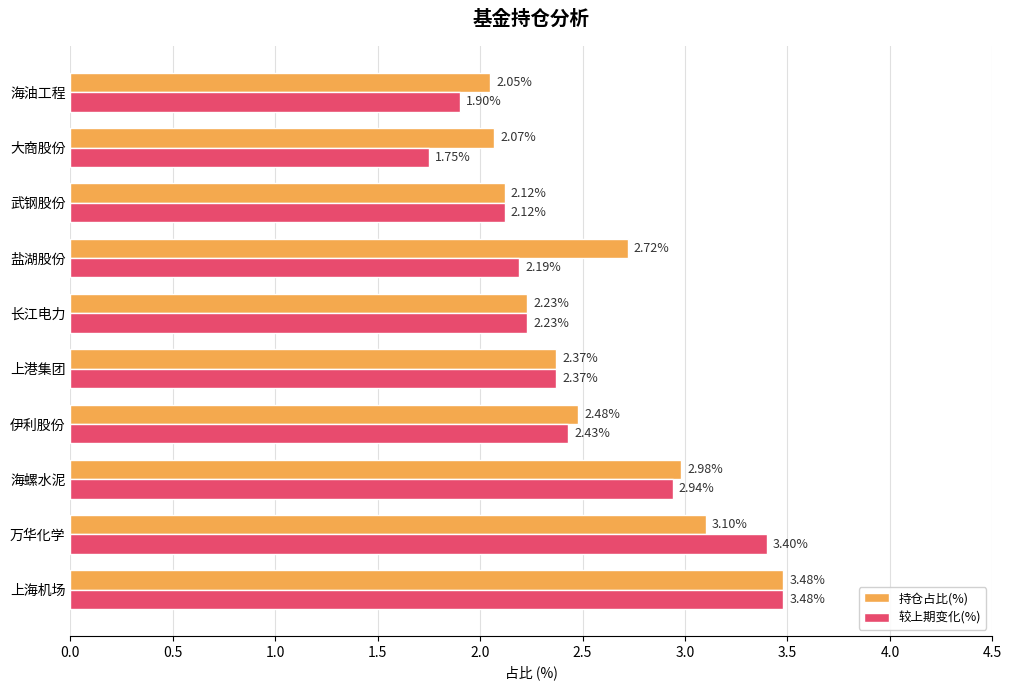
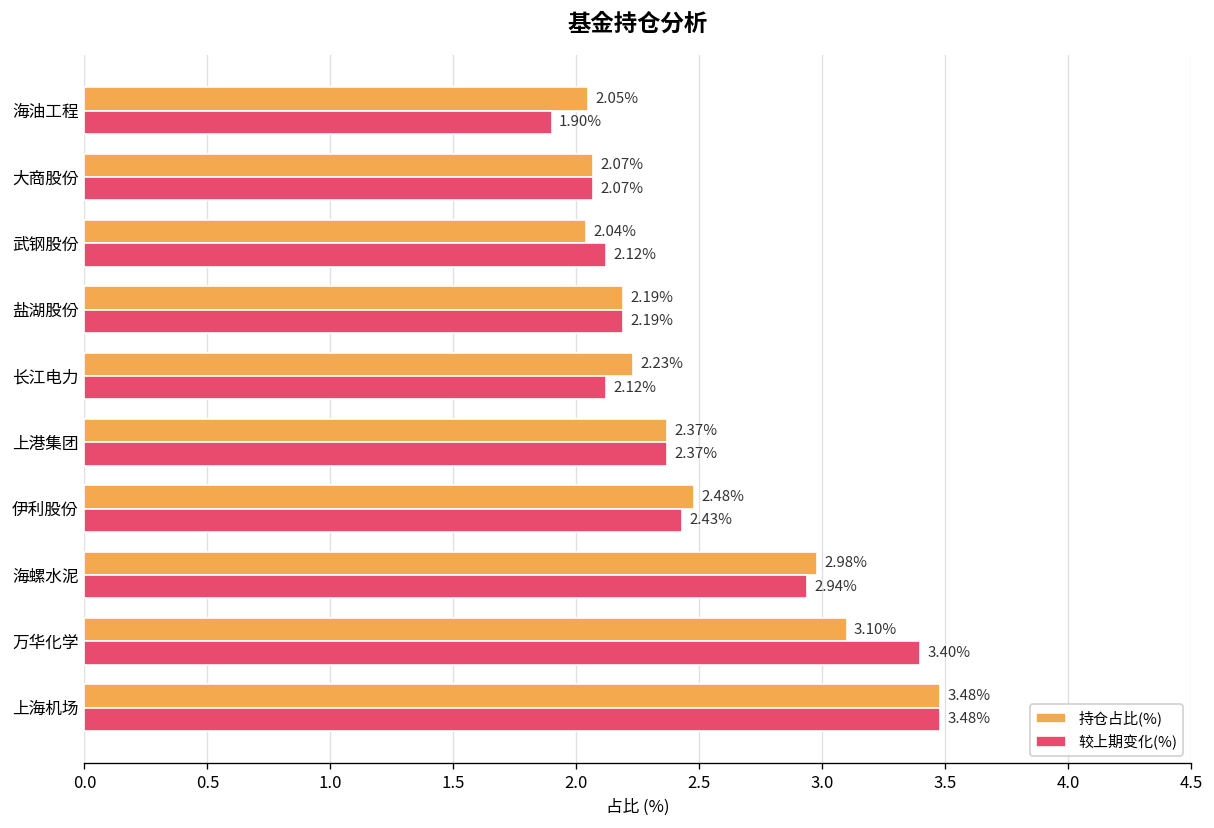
  {
    "持仓占比(%)": {
      "海油工程": "2.05%",
      "大商股份": "2.07%",
-     "武钢股份": "2.12%",
-     "盐湖股份": "2.72%",
+     "武钢股份": "2.04%",
+     "盐湖股份": "2.19%",
      "长江电力": "2.23%",
      "上港集团": "2.37%",
      "伊利股份": "2.48%",
      "海螺水泥": "2.98%",
      "万华化学": "3.10%",
      "上海机场": "3.48%"
    },
    "较上期变化(%)": {
      "海油工程": "1.90%",
-     "大商股份": "1.75%",
+     "大商股份": "2.07%",
      "武钢股份": "2.12%",
      "盐湖股份": "2.19%",
-     "长江电力": "2.23%",
+     "长江电力": "2.12%",
      "上港集团": "2.37%",
      "伊利股份": "2.43%",
      "海螺水泥": "2.94%",
      "万华化学": "3.40%",
      "上海机场": "3.48%"
    }
  }
